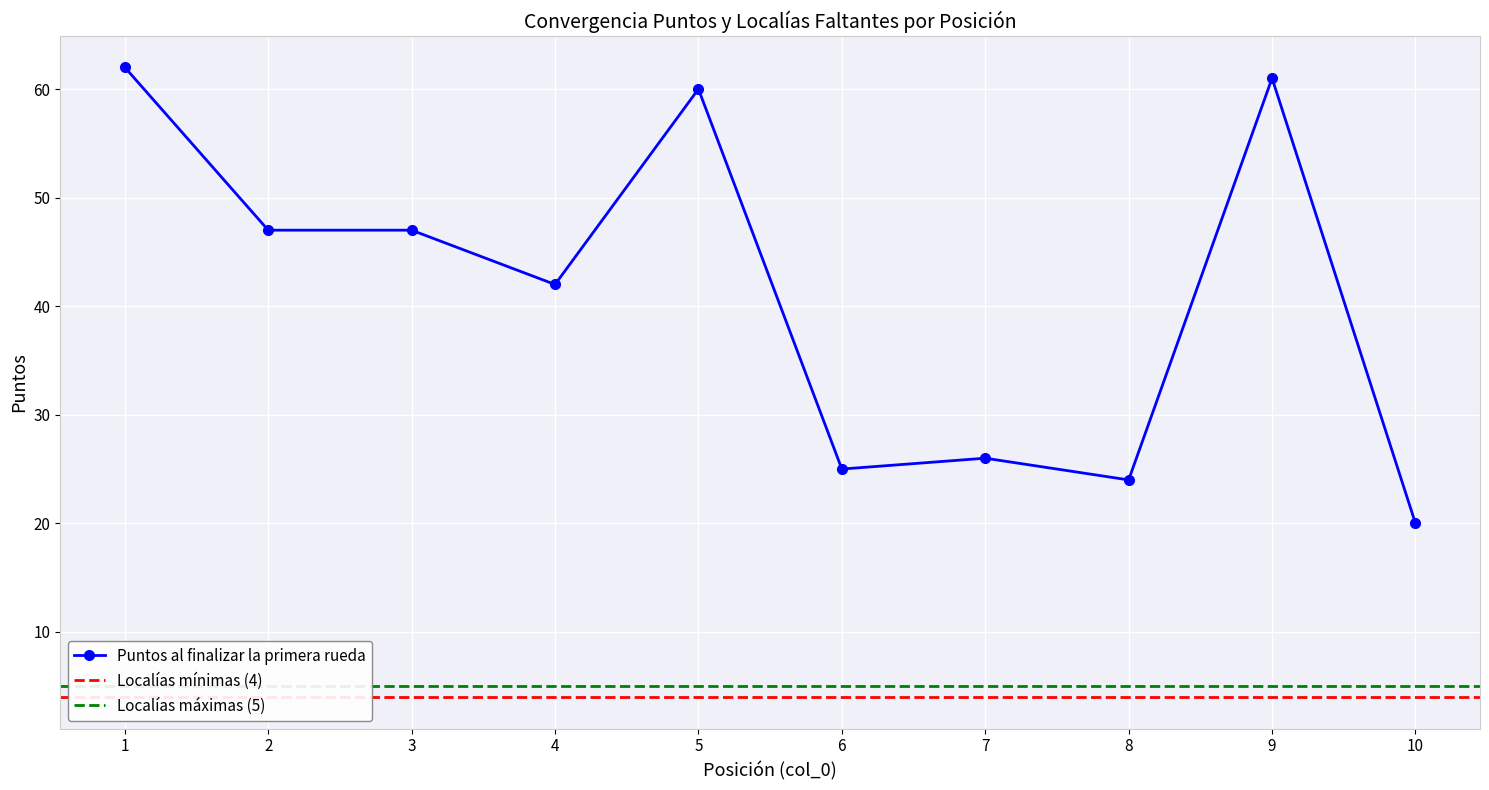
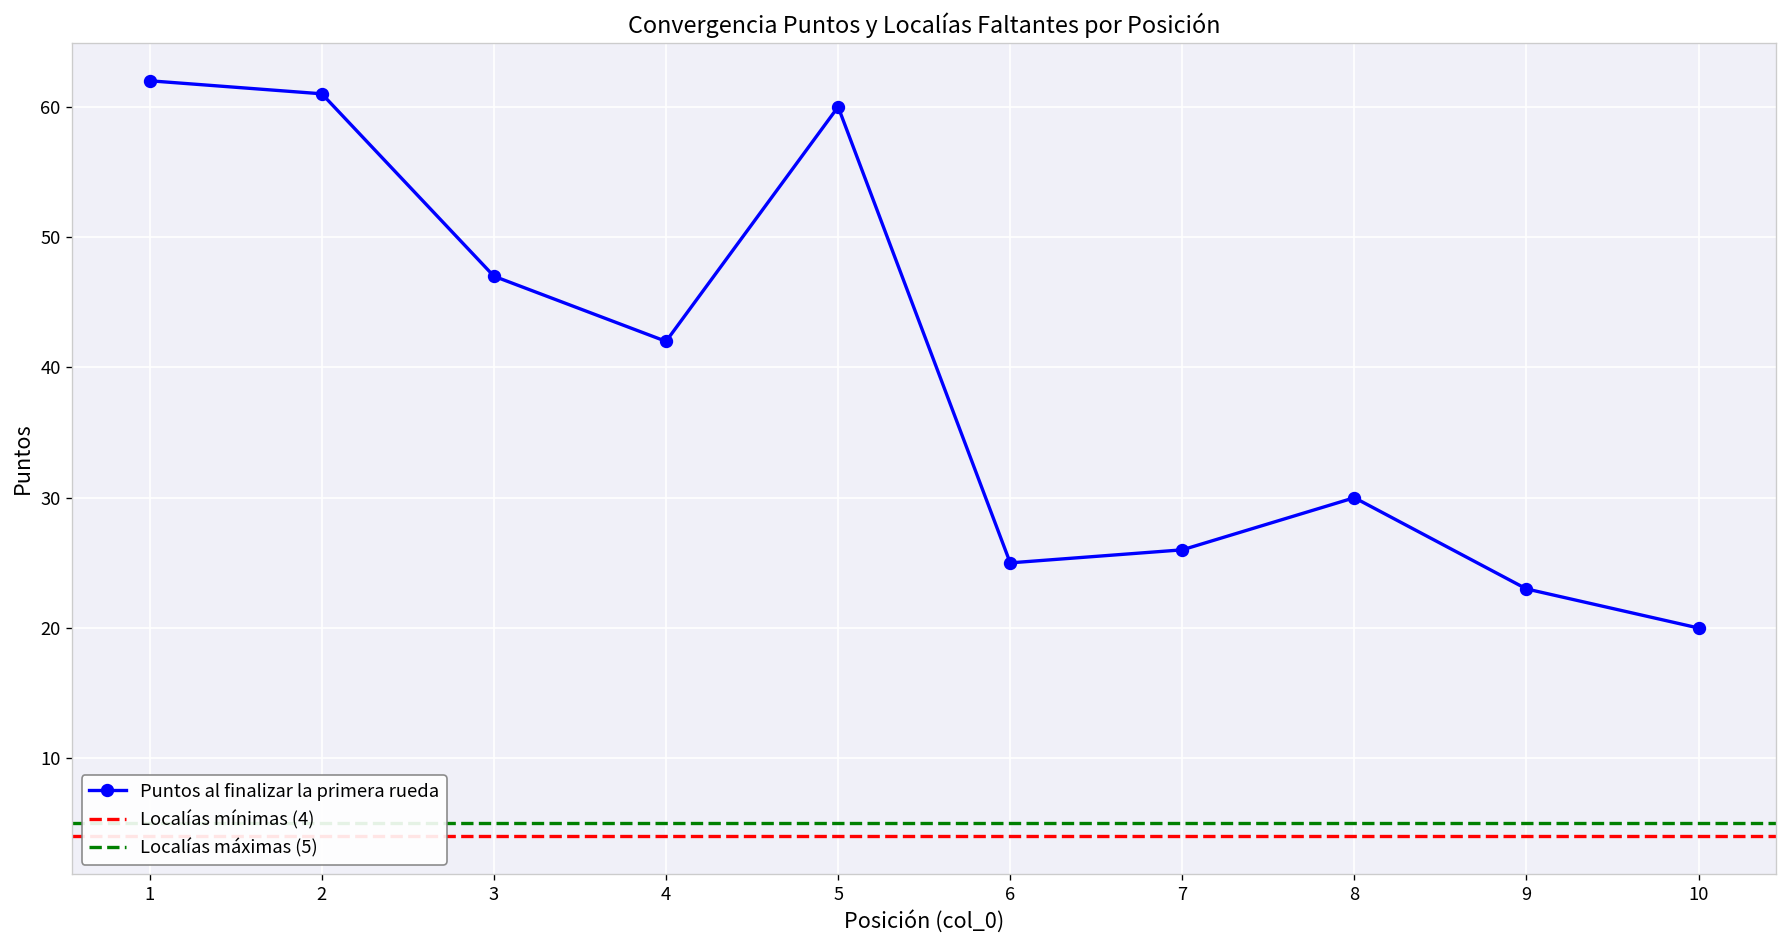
  {
    "1": 62,
-   "2": 47,
+   "2": 61,
    "3": 47,
    "4": 42,
    "5": 60,
    "6": 25,
    "7": 26,
-   "8": 24,
-   "9": 61,
+   "8": 30,
+   "9": 23,
    "10": 20
  }
